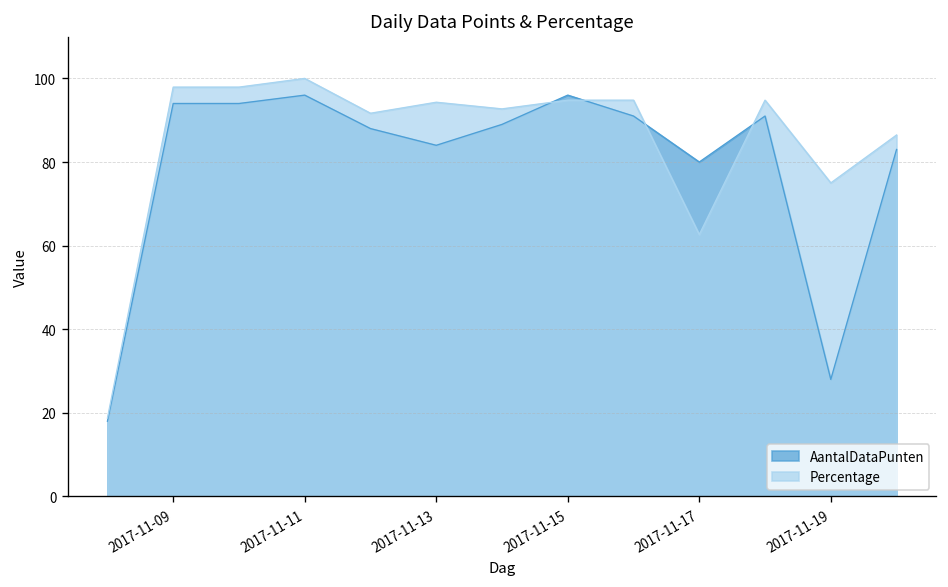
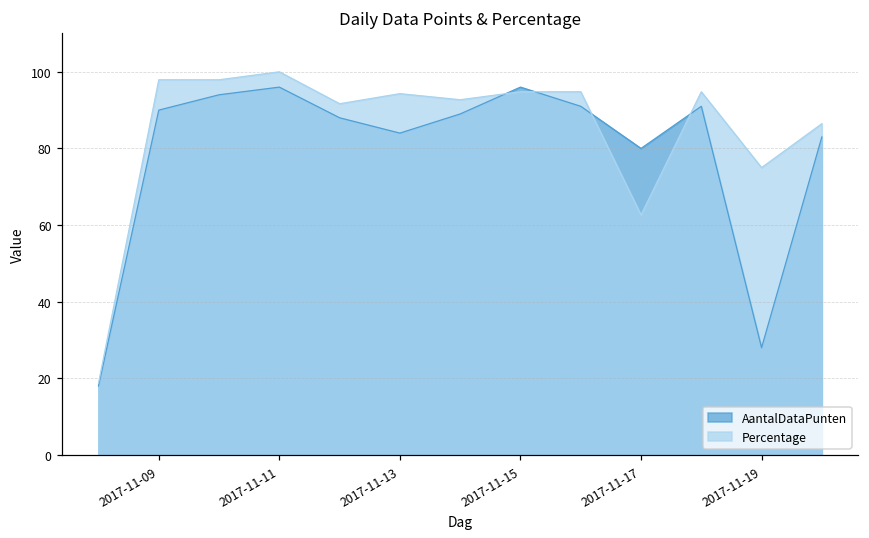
  {
    "AantalDataPunten": {
-     "2017-11-09": 94,
+     "2017-11-09": 90,
      "2017-11-11": 96,
      "2017-11-13": 84,
      "2017-11-15": 96,
      "2017-11-17": 80,
      "2017-11-19": 28
    },
    "Percentage": {
      "2017-11-09": 98,
      "2017-11-11": 100,
      "2017-11-13": 94,
      "2017-11-15": 95,
      "2017-11-17": 63,
      "2017-11-19": 75
    }
  }
